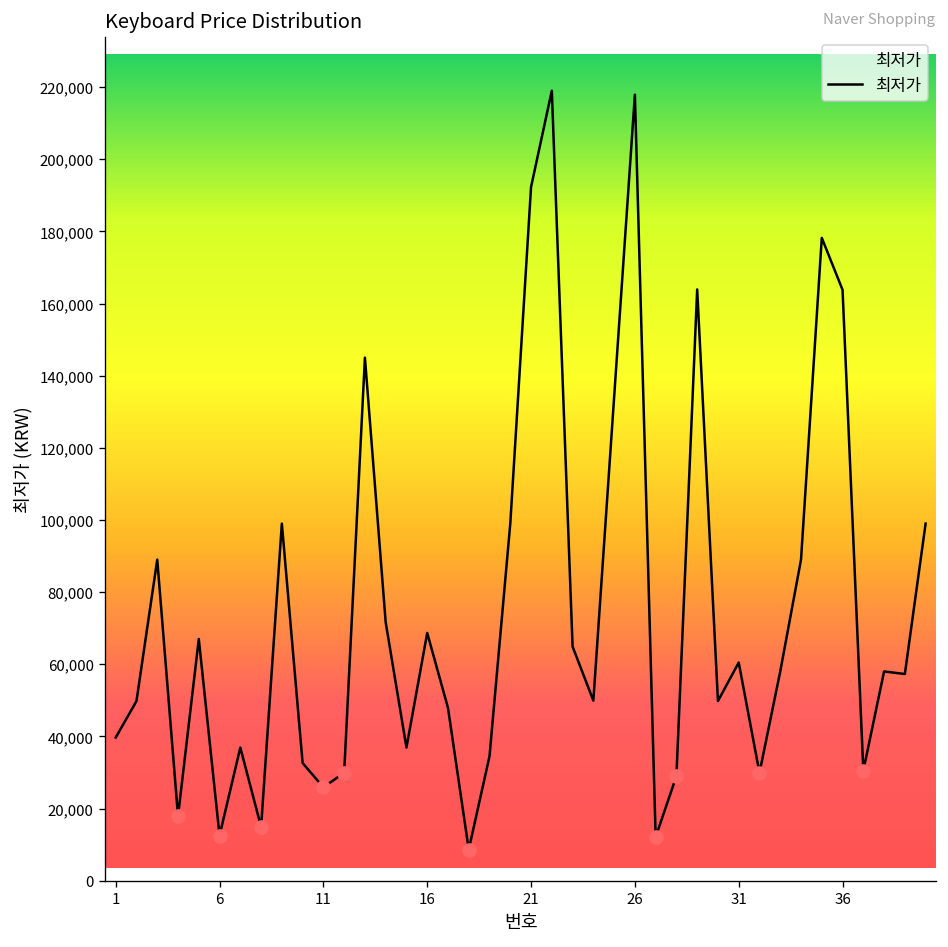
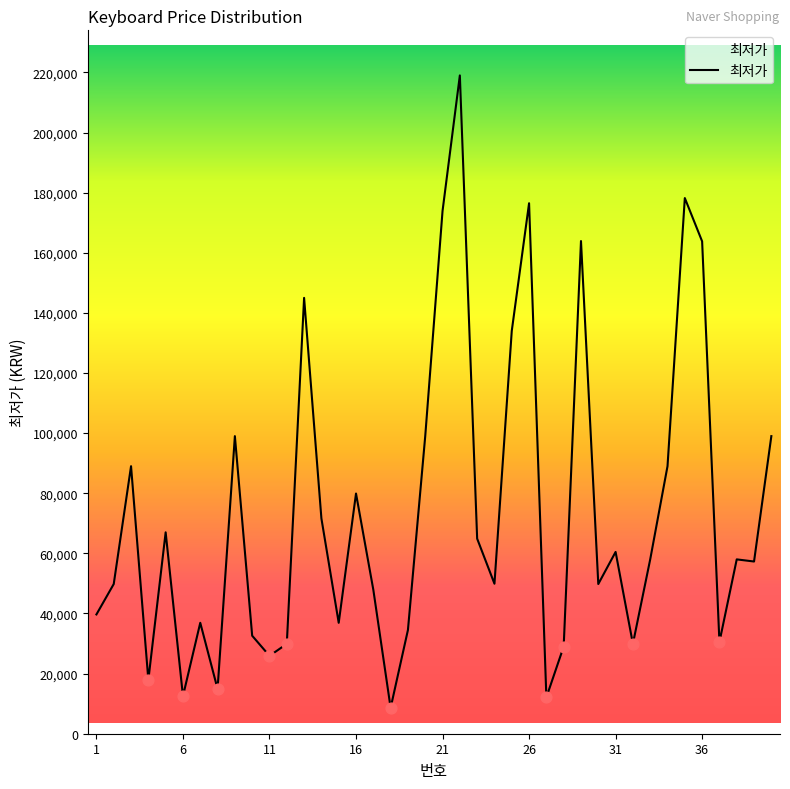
  {
    "최저가": {
      "1": "40,000",
-     "16": "69,000",
-     "21": "192,000",
-     "26": "218,000",
+     "16": "80,000",
+     "21": "174,000",
+     "26": "176,000",
      "31": "60,000",
      "36": "164,000"
    }
  }
